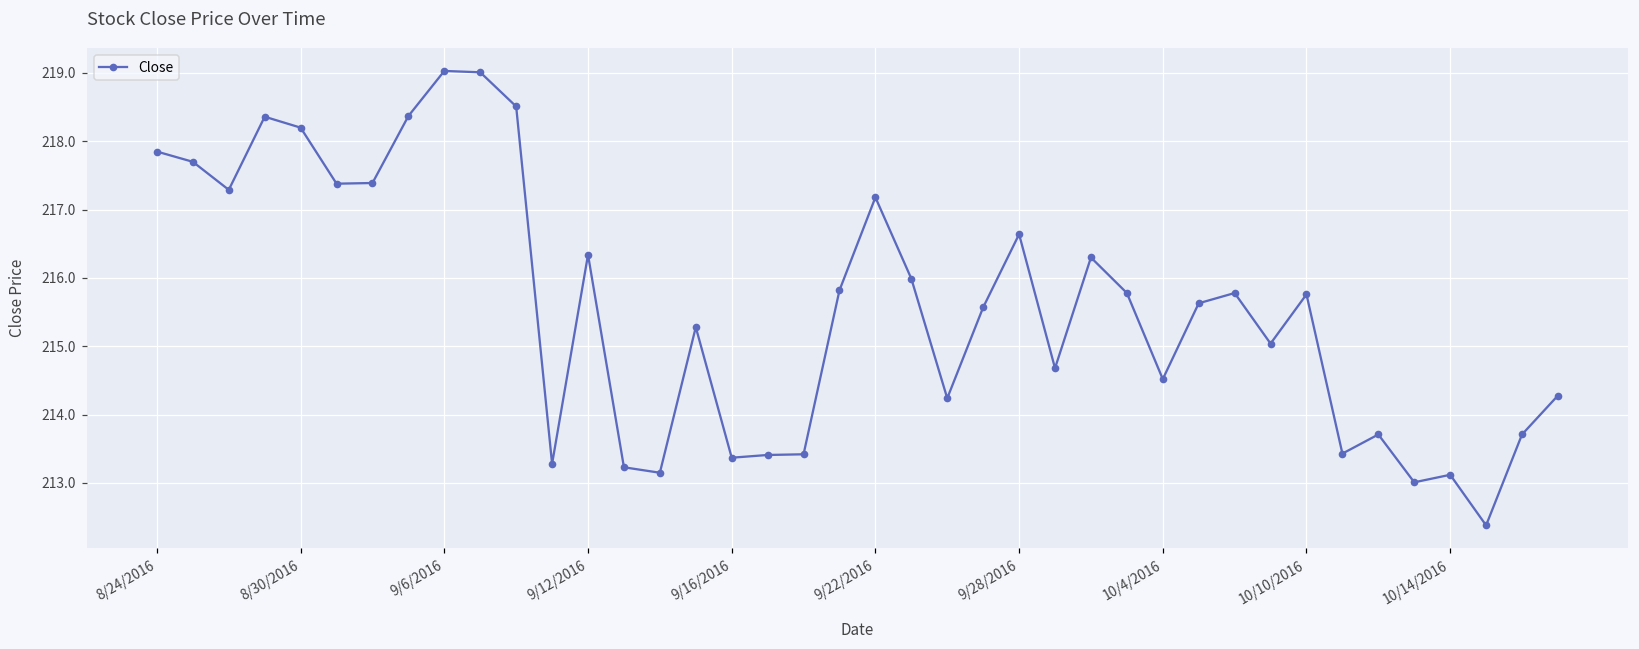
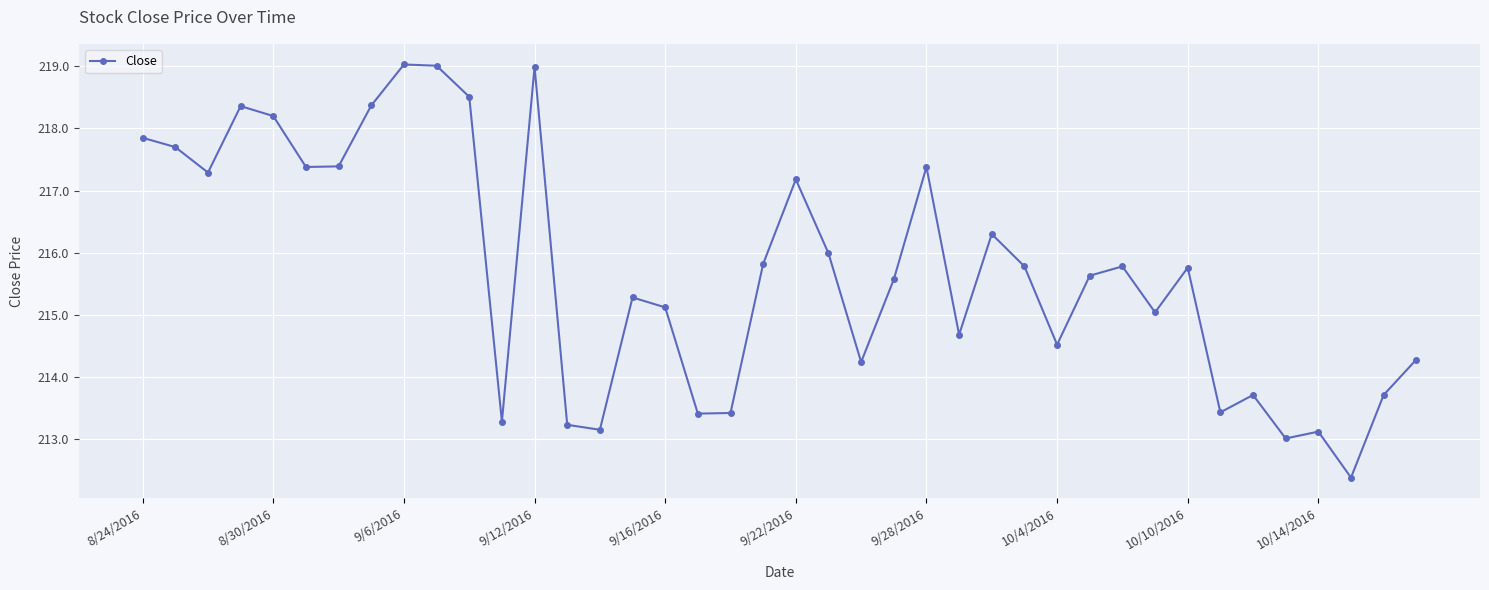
  {
    "8/24/2016": 217.9,
    "8/30/2016": 218.2,
    "9/6/2016": 219.0,
-   "9/12/2016": 216.3,
-   "9/16/2016": 213.4,
+   "9/12/2016": 219.0,
+   "9/16/2016": 215.1,
    "9/22/2016": 217.2,
-   "9/28/2016": 216.6,
+   "9/28/2016": 217.4,
    "10/4/2016": 214.5,
    "10/10/2016": 215.8,
    "10/14/2016": 213.1
  }
